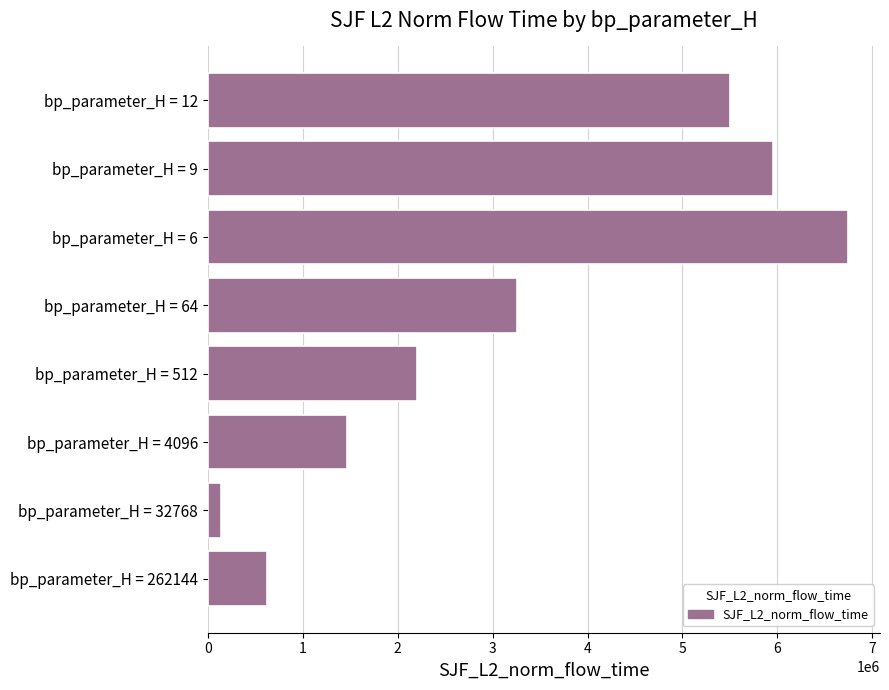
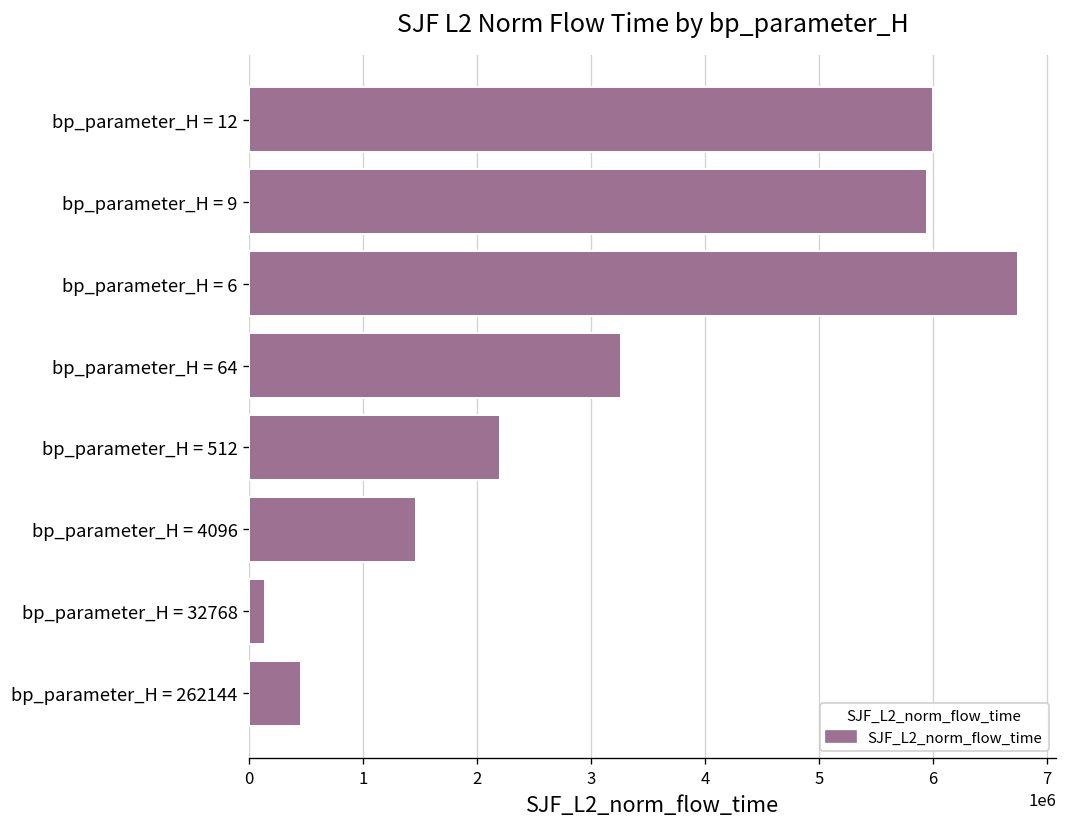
  {
-   "bp_parameter_H = 12": 5500000,
+   "bp_parameter_H = 12": 6000000,
    "bp_parameter_H = 9": 6000000,
    "bp_parameter_H = 6": 6700000,
    "bp_parameter_H = 64": 3300000,
    "bp_parameter_H = 512": 2200000,
    "bp_parameter_H = 4096": 1500000,
    "bp_parameter_H = 32768": 100000,
-   "bp_parameter_H = 262144": 600000
+   "bp_parameter_H = 262144": 500000
  }
